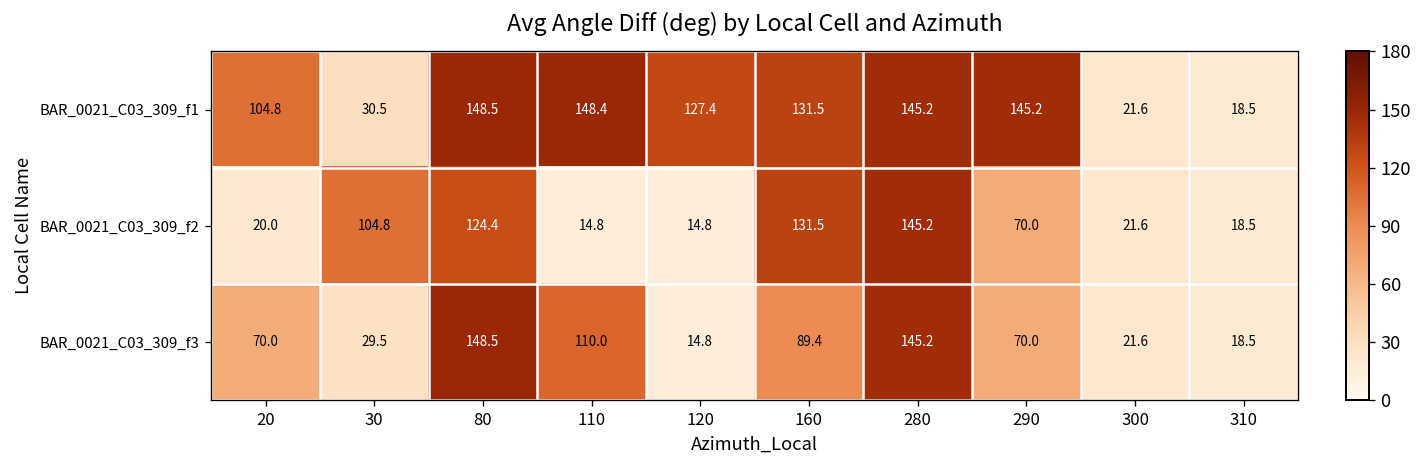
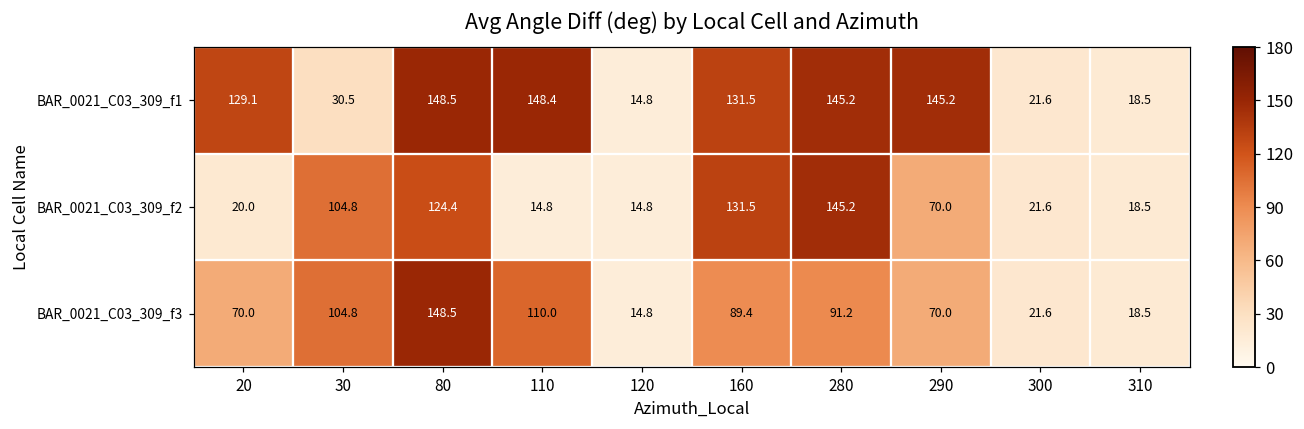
  {
    "BAR_0021_C03_309_f1": {
-     "20": 104.8,
+     "20": 129.1,
      "30": 30.5,
      "80": 148.5,
      "110": 148.4,
-     "120": 127.4,
+     "120": 14.8,
      "160": 131.5,
      "280": 145.2,
      "290": 145.2,
      "300": 21.6,
      "310": 18.5
    },
    "BAR_0021_C03_309_f2": {
      "20": 20.0,
      "30": 104.8,
      "80": 124.4,
      "110": 14.8,
      "120": 14.8,
      "160": 131.5,
      "280": 145.2,
      "290": 70.0,
      "300": 21.6,
      "310": 18.5
    },
    "BAR_0021_C03_309_f3": {
      "20": 70.0,
-     "30": 29.5,
+     "30": 104.8,
      "80": 148.5,
      "110": 110.0,
      "120": 14.8,
      "160": 89.4,
-     "280": 145.2,
+     "280": 91.2,
      "290": 70.0,
      "300": 21.6,
      "310": 18.5
    }
  }
